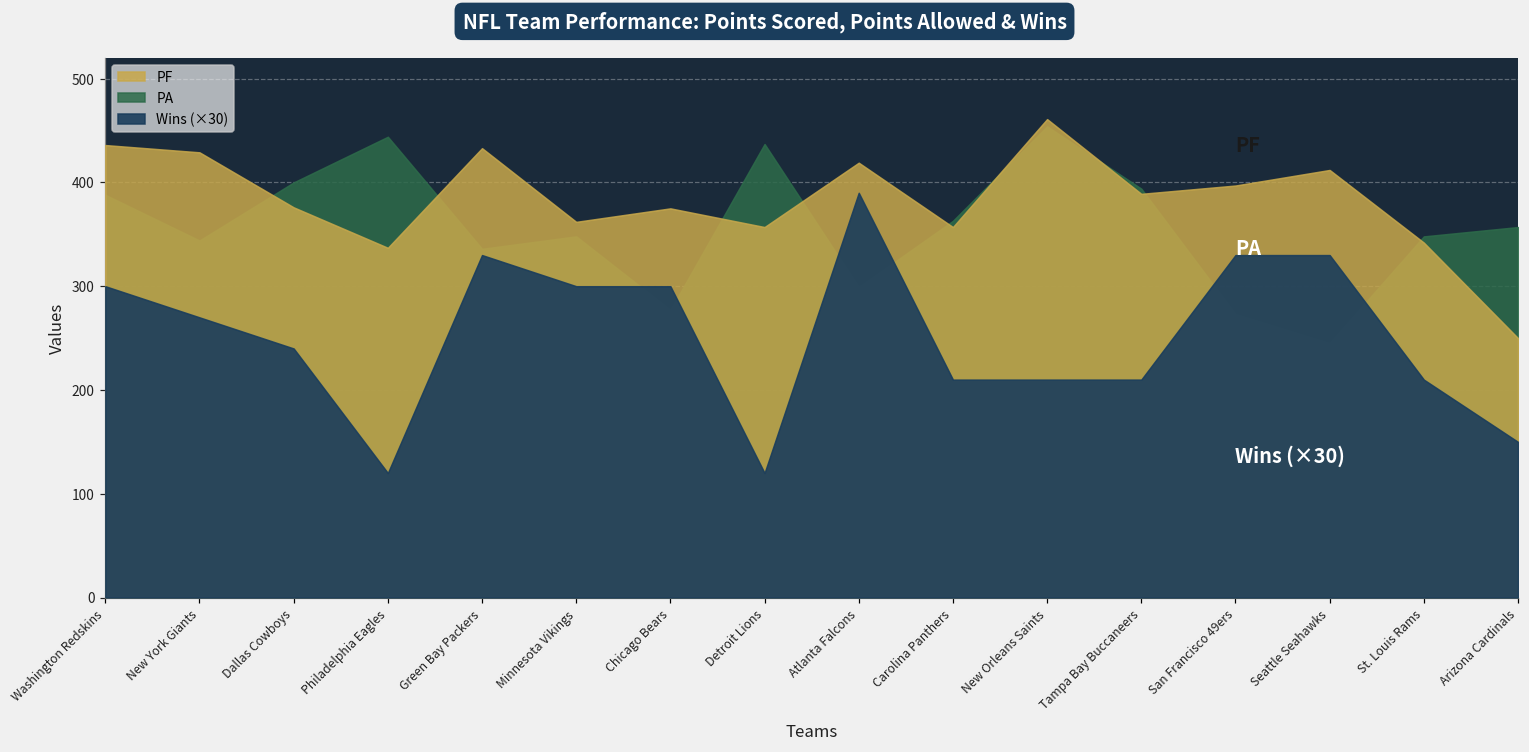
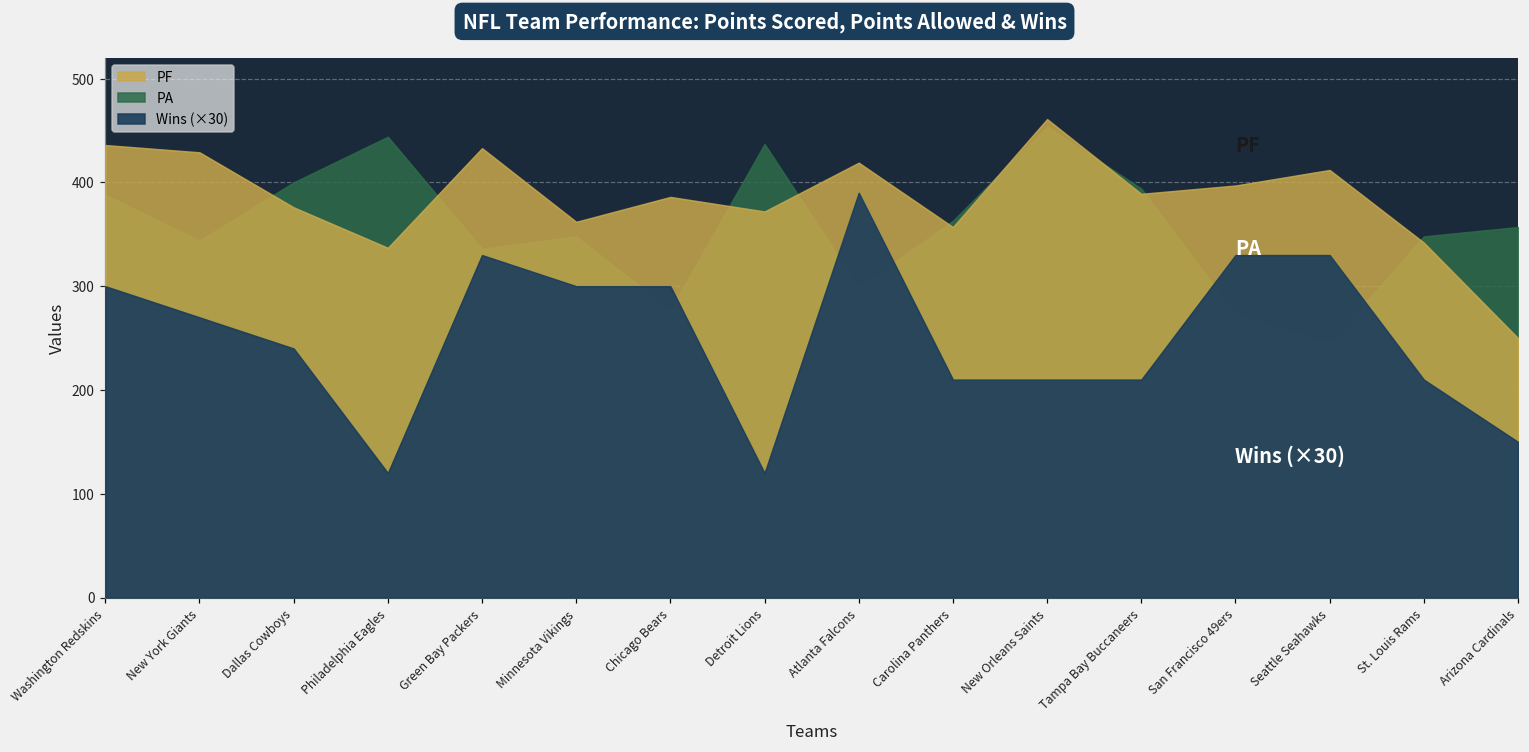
  {
    "PF": {
      "Washington Redskins": 440,
      "New York Giants": 430,
      "Dallas Cowboys": 380,
      "Philadelphia Eagles": 340,
      "Green Bay Packers": 430,
      "Minnesota Vikings": 360,
-     "Chicago Bears": 380,
-     "Detroit Lions": 360,
+     "Chicago Bears": 390,
+     "Detroit Lions": 370,
      "Atlanta Falcons": 420,
      "Carolina Panthers": 360,
      "New Orleans Saints": 460,
      "Tampa Bay Buccaneers": 390,
      "San Francisco 49ers": 400,
      "Seattle Seahawks": 410,
      "St. Louis Rams": 340,
      "Arizona Cardinals": 250
    }
  }
